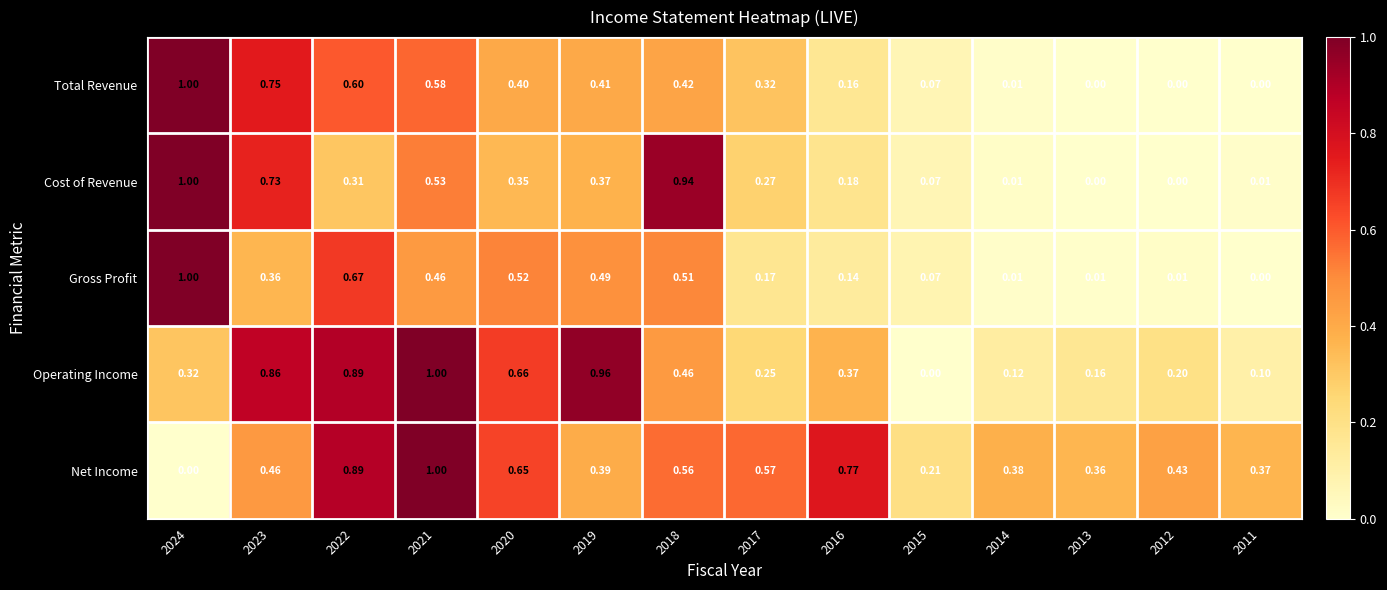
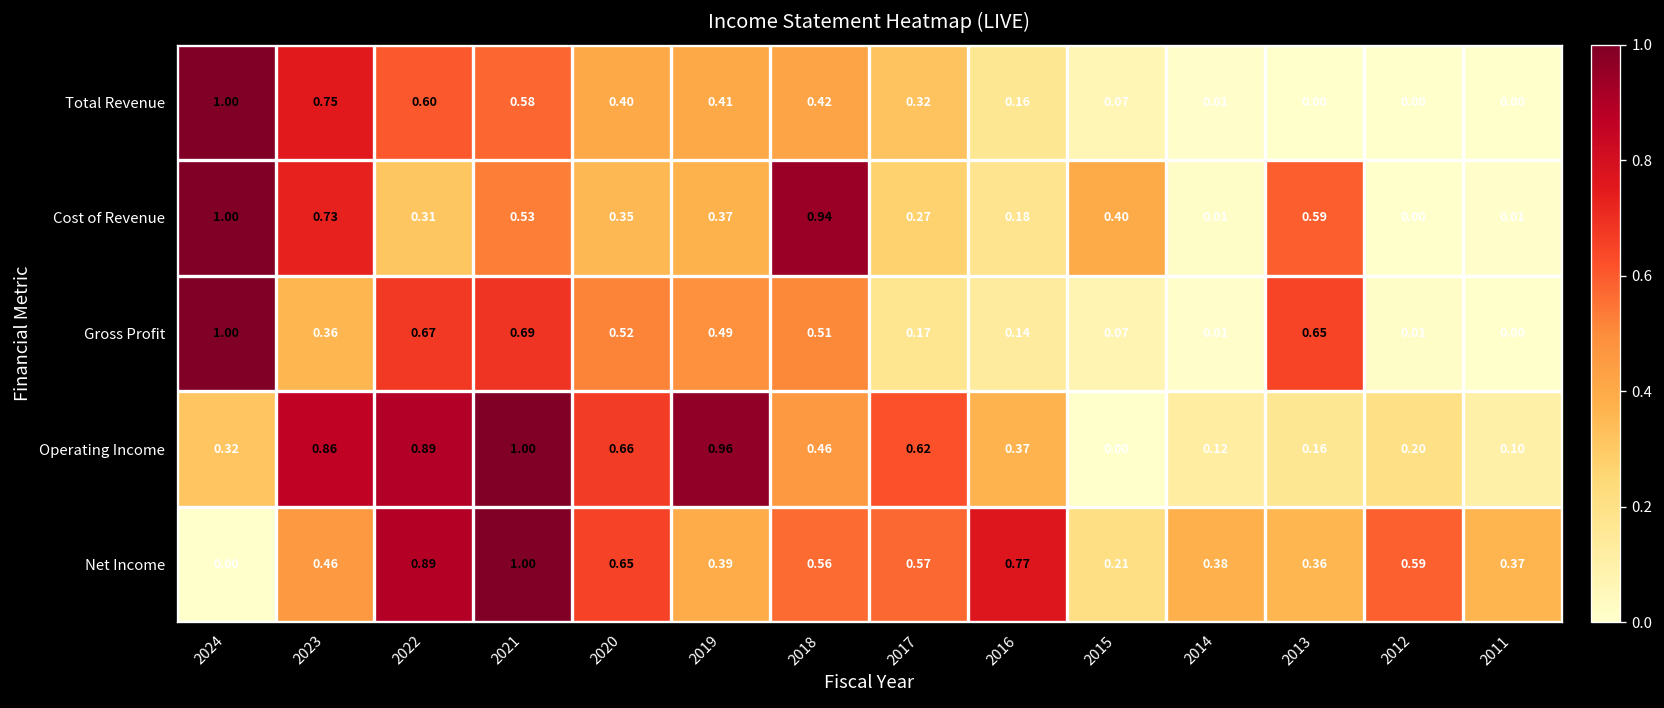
  {
    "Total Revenue": {
      "2024": 1.00,
      "2023": 0.75,
      "2022": 0.60,
      "2021": 0.58,
      "2020": 0.40,
      "2019": 0.41,
      "2018": 0.42,
      "2017": 0.32,
      "2016": 0.16,
      "2015": 0.07,
      "2014": 0.01,
      "2013": 0.00,
      "2012": 0.00,
      "2011": 0.00
    },
    "Cost of Revenue": {
      "2024": 1.00,
      "2023": 0.73,
      "2022": 0.31,
      "2021": 0.53,
      "2020": 0.35,
      "2019": 0.37,
      "2018": 0.94,
      "2017": 0.27,
      "2016": 0.18,
-     "2015": 0.07,
+     "2015": 0.40,
      "2014": 0.01,
-     "2013": 0.00,
+     "2013": 0.59,
      "2012": 0.00,
      "2011": 0.01
    },
    "Gross Profit": {
      "2024": 1.00,
      "2023": 0.36,
      "2022": 0.67,
-     "2021": 0.46,
+     "2021": 0.69,
      "2020": 0.52,
      "2019": 0.49,
      "2018": 0.51,
      "2017": 0.17,
      "2016": 0.14,
      "2015": 0.07,
      "2014": 0.01,
-     "2013": 0.01,
+     "2013": 0.65,
      "2012": 0.01,
      "2011": 0.00
    },
    "Operating Income": {
      "2024": 0.32,
      "2023": 0.86,
      "2022": 0.89,
      "2021": 1.00,
      "2020": 0.66,
      "2019": 0.96,
      "2018": 0.46,
-     "2017": 0.25,
+     "2017": 0.62,
      "2016": 0.37,
      "2015": 0.00,
      "2014": 0.12,
      "2013": 0.16,
      "2012": 0.20,
      "2011": 0.10
    },
    "Net Income": {
      "2024": 0.00,
      "2023": 0.46,
      "2022": 0.89,
      "2021": 1.00,
      "2020": 0.65,
      "2019": 0.39,
      "2018": 0.56,
      "2017": 0.57,
      "2016": 0.77,
      "2015": 0.21,
      "2014": 0.38,
      "2013": 0.36,
-     "2012": 0.43,
+     "2012": 0.59,
      "2011": 0.37
    }
  }
